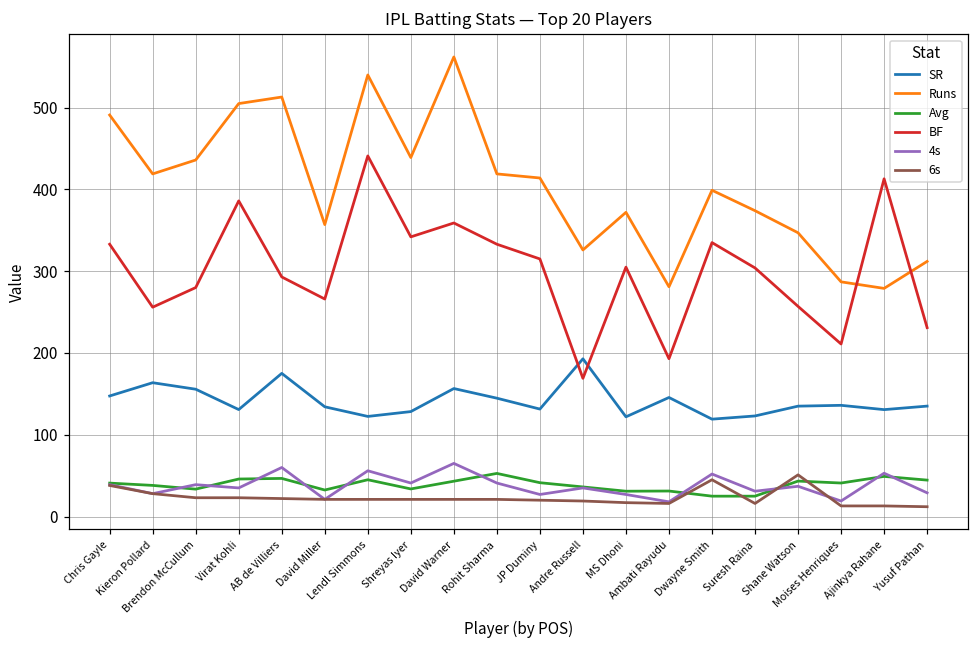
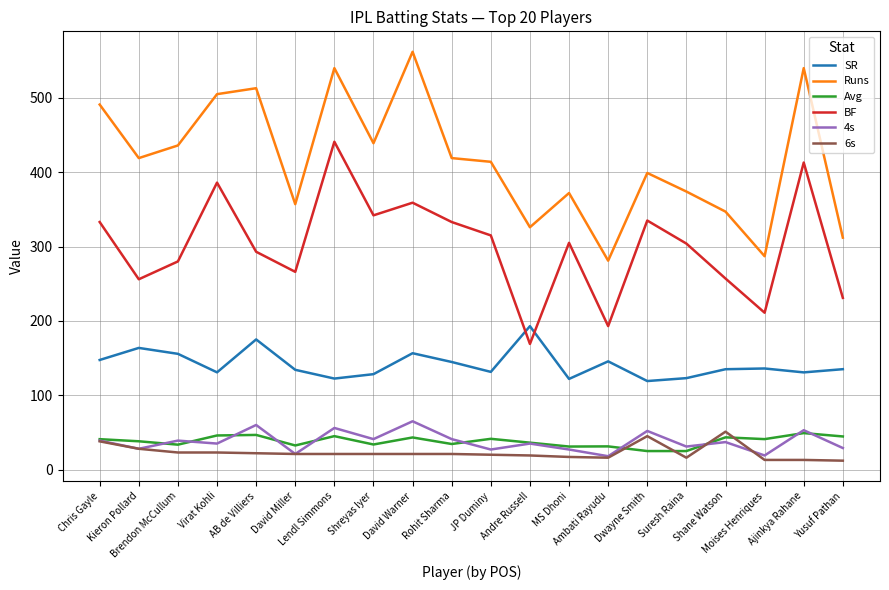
  {
    "SR": {
      "Chris Gayle": 150,
      "Kieron Pollard": 160,
      "Brendon McCullum": 160,
      "Virat Kohli": 130,
      "AB de Villiers": 180,
      "David Miller": 130,
      "Lendl Simmons": 120,
      "Shreyas Iyer": 130,
      "David Warner": 160,
      "Rohit Sharma": 140,
      "JP Duminy": 130,
      "Andre Russell": 190,
      "MS Dhoni": 120,
      "Ambati Rayudu": 150,
      "Dwayne Smith": 120,
      "Suresh Raina": 120,
      "Shane Watson": 140,
      "Moises Henriques": 140,
      "Ajinkya Rahane": 130,
      "Yusuf Pathan": 140
    },
    "Runs": {
      "Chris Gayle": 490,
      "Kieron Pollard": 420,
      "Brendon McCullum": 440,
      "Virat Kohli": 510,
      "AB de Villiers": 510,
      "David Miller": 360,
      "Lendl Simmons": 540,
      "Shreyas Iyer": 440,
      "David Warner": 560,
      "Rohit Sharma": 420,
      "JP Duminy": 410,
      "Andre Russell": 330,
      "MS Dhoni": 370,
      "Ambati Rayudu": 280,
      "Dwayne Smith": 400,
      "Suresh Raina": 370,
      "Shane Watson": 350,
      "Moises Henriques": 290,
-     "Ajinkya Rahane": 280,
+     "Ajinkya Rahane": 540,
      "Yusuf Pathan": 310
    },
    "Avg": {
      "Kieron Pollard": 40,
      "Brendon McCullum": 30,
      "Virat Kohli": 50,
      "AB de Villiers": 50,
      "David Miller": 30,
      "Lendl Simmons": 50,
      "Shreyas Iyer": 30,
      "David Warner": 40,
-     "Rohit Sharma": 50,
+     "Rohit Sharma": 30,
      "JP Duminy": 40,
      "MS Dhoni": 30,
      "Ambati Rayudu": 30,
      "Dwayne Smith": 20,
      "Suresh Raina": 20,
      "Shane Watson": 40,
      "Moises Henriques": 40,
      "Ajinkya Rahane": 50,
      "Yusuf Pathan": 40
    },
    "BF": {
      "Chris Gayle": 330,
      "Kieron Pollard": 260,
      "Brendon McCullum": 280,
      "Virat Kohli": 390,
      "AB de Villiers": 290,
      "David Miller": 270,
      "Lendl Simmons": 440,
      "Shreyas Iyer": 340,
      "David Warner": 360,
      "Rohit Sharma": 330,
      "JP Duminy": 320,
      "Andre Russell": 170,
      "MS Dhoni": 310,
      "Ambati Rayudu": 190,
      "Dwayne Smith": 340,
      "Suresh Raina": 300,
      "Shane Watson": 260,
      "Moises Henriques": 210,
      "Ajinkya Rahane": 410,
      "Yusuf Pathan": 230
    },
    "4s": {
      "Brendon McCullum": 40,
      "Virat Kohli": 40,
      "AB de Villiers": 60,
      "Lendl Simmons": 60,
      "Shreyas Iyer": 40,
      "David Warner": 70,
      "Rohit Sharma": 40,
      "JP Duminy": 30,
      "MS Dhoni": 30,
      "Dwayne Smith": 50,
      "Suresh Raina": 30,
      "Shane Watson": 40,
      "Moises Henriques": 20,
      "Ajinkya Rahane": 50,
      "Yusuf Pathan": 30
    },
    "6s": {
      "Brendon McCullum": 20,
      "Virat Kohli": 20,
      "AB de Villiers": 20,
      "Lendl Simmons": 20,
      "Shreyas Iyer": 20,
      "David Warner": 20,
      "Rohit Sharma": 20,
      "JP Duminy": 20,
      "Andre Russell": 20,
      "MS Dhoni": 20,
      "Dwayne Smith": 50,
      "Suresh Raina": 20,
      "Shane Watson": 50,
      "Moises Henriques": 10,
      "Ajinkya Rahane": 10,
      "Yusuf Pathan": 10
    }
  }
